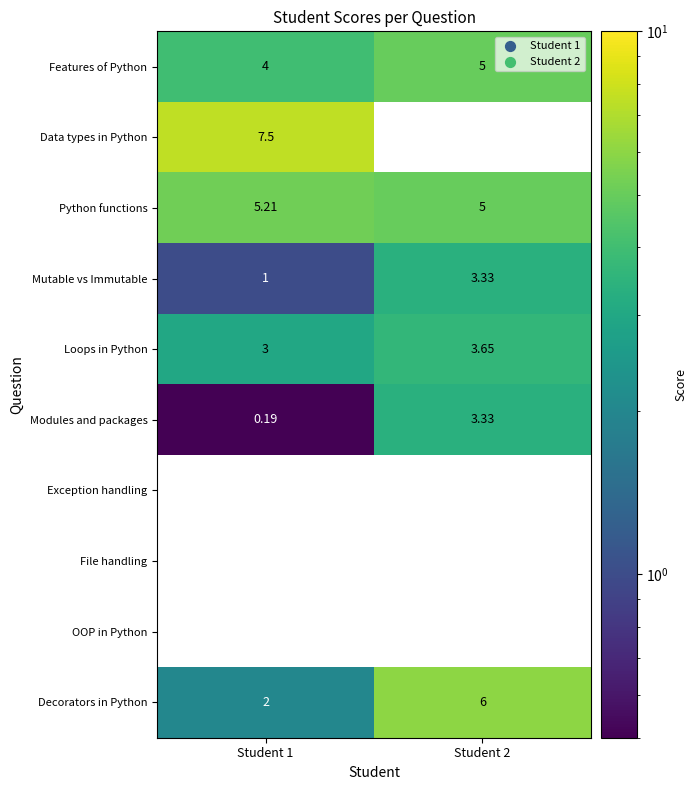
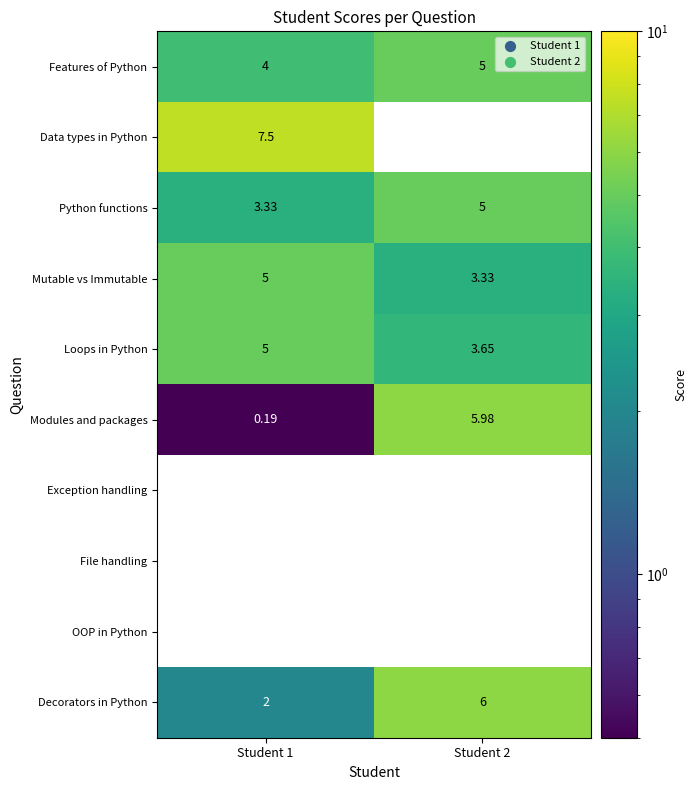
  {
    "Features of Python": {
      "Student 1": 4,
      "Student 2": 5
    },
    "Data types in Python": {
      "Student 1": 7.5
    },
    "Python functions": {
-     "Student 1": 5.21,
+     "Student 1": 3.33,
      "Student 2": 5
    },
    "Mutable vs Immutable": {
-     "Student 1": 1,
+     "Student 1": 5,
      "Student 2": 3.33
    },
    "Loops in Python": {
-     "Student 1": 3,
+     "Student 1": 5,
      "Student 2": 3.65
    },
    "Modules and packages": {
      "Student 1": 0.19,
-     "Student 2": 3.33
+     "Student 2": 5.98
    },
    "Decorators in Python": {
      "Student 1": 2,
      "Student 2": 6
    }
  }
